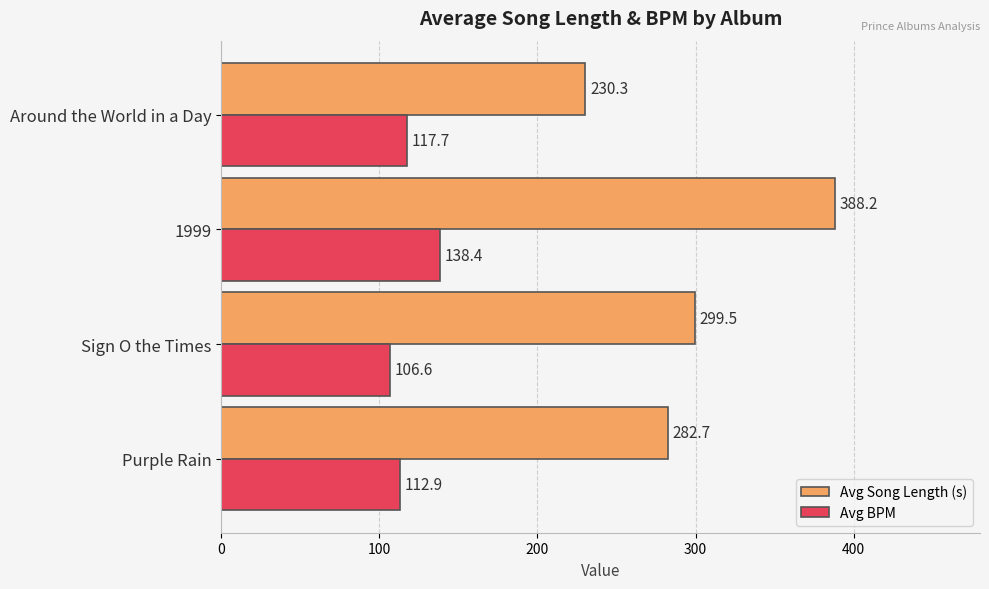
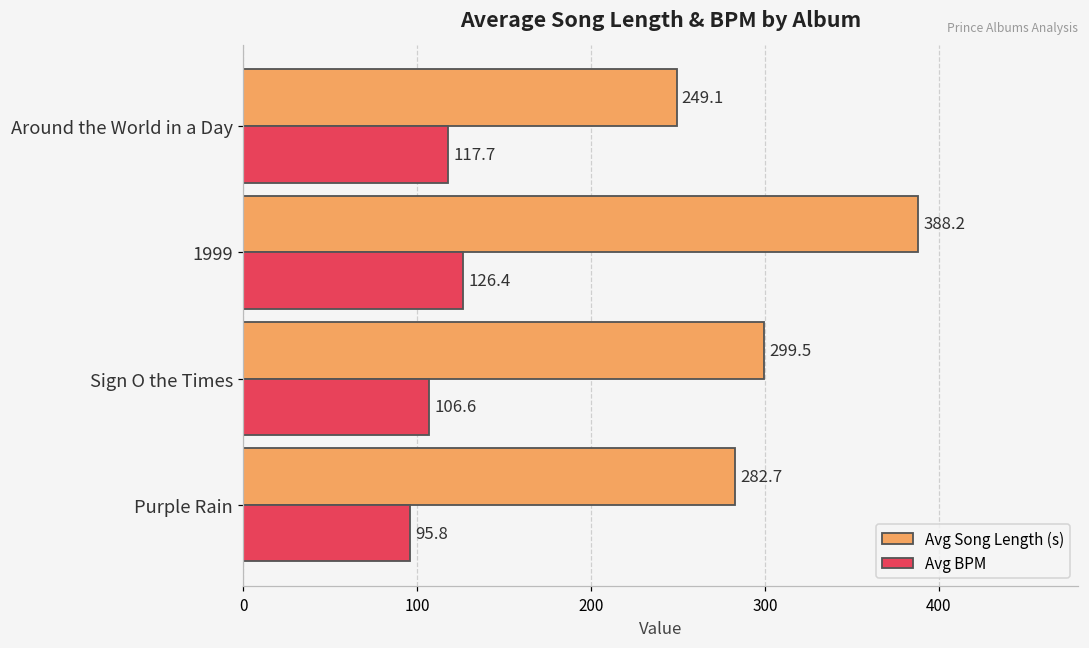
  {
    "Avg Song Length (s)": {
-     "Around the World in a Day": 230.3,
+     "Around the World in a Day": 249.1,
      "1999": 388.2,
      "Sign O the Times": 299.5,
      "Purple Rain": 282.7
    },
    "Avg BPM": {
      "Around the World in a Day": 117.7,
-     "1999": 138.4,
+     "1999": 126.4,
      "Sign O the Times": 106.6,
-     "Purple Rain": 112.9
+     "Purple Rain": 95.8
    }
  }
